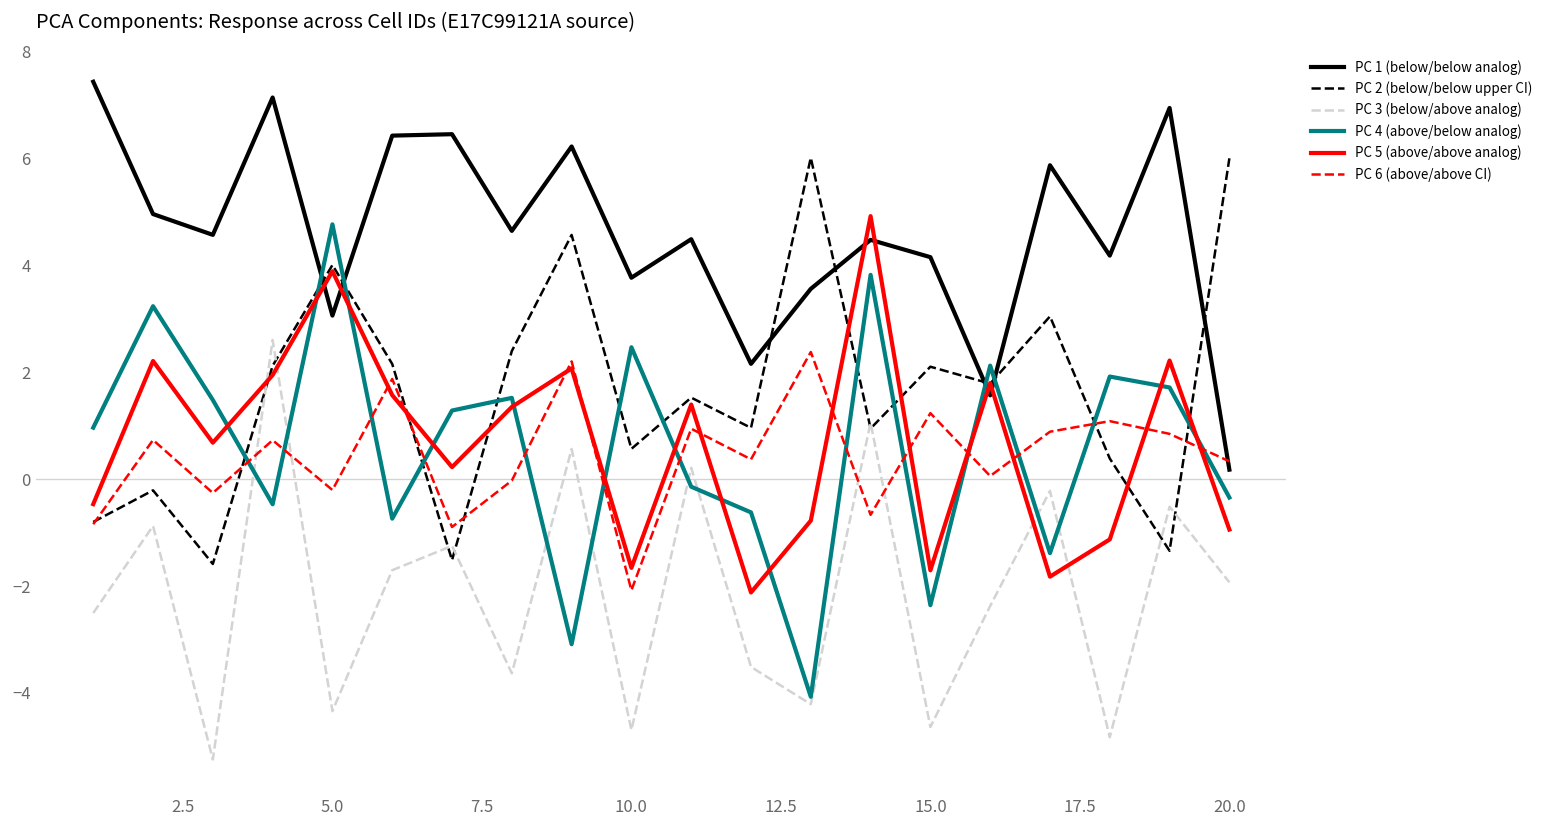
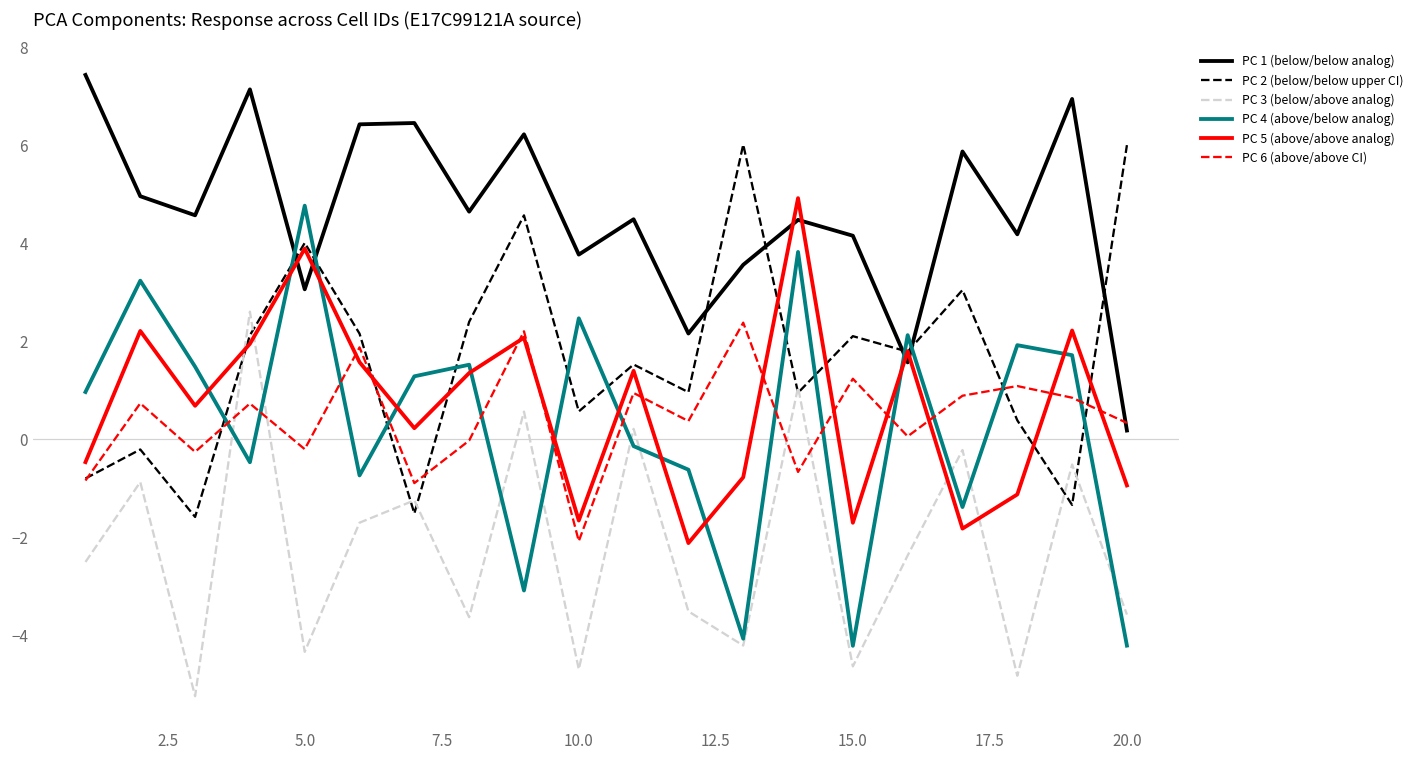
  {
    "PC 3 (below/above analog)": {
      "5.0": -4.3,
      "10.0": -4.7,
      "15.0": -4.6,
-     "20.0": -1.9
+     "20.0": -3.6
    },
    "PC 4 (above/below analog)": {
      "5.0": 4.8,
      "10.0": 2.5,
-     "15.0": -2.4,
-     "20.0": -0.3
+     "15.0": -4.2,
+     "20.0": -4.2
    }
  }
